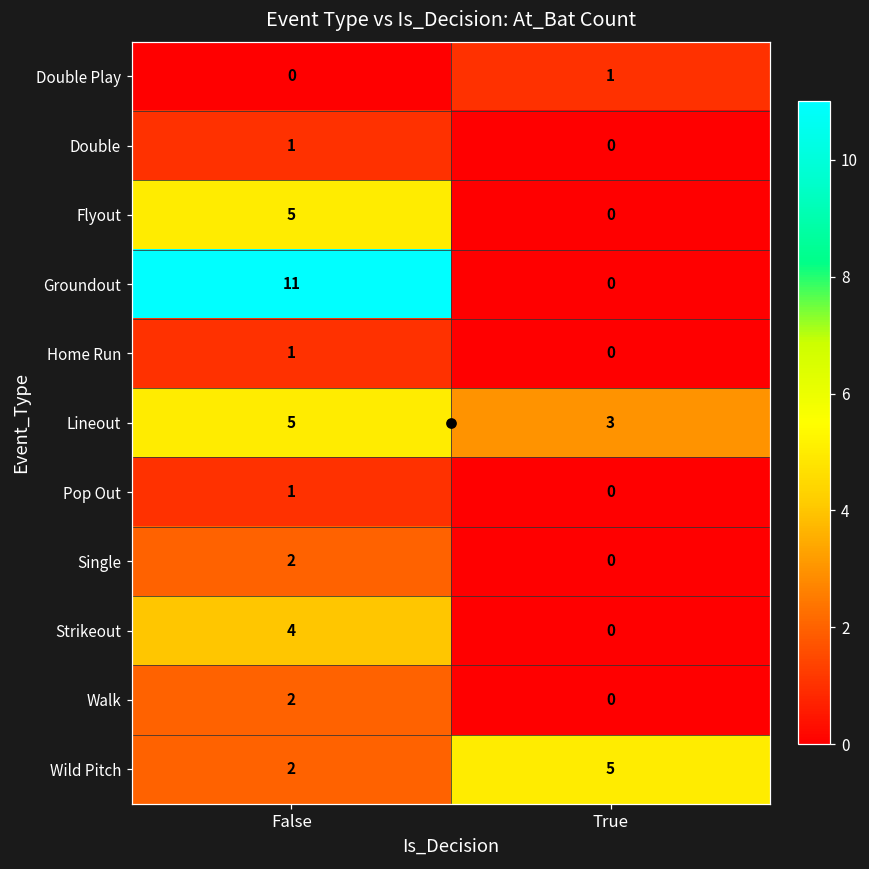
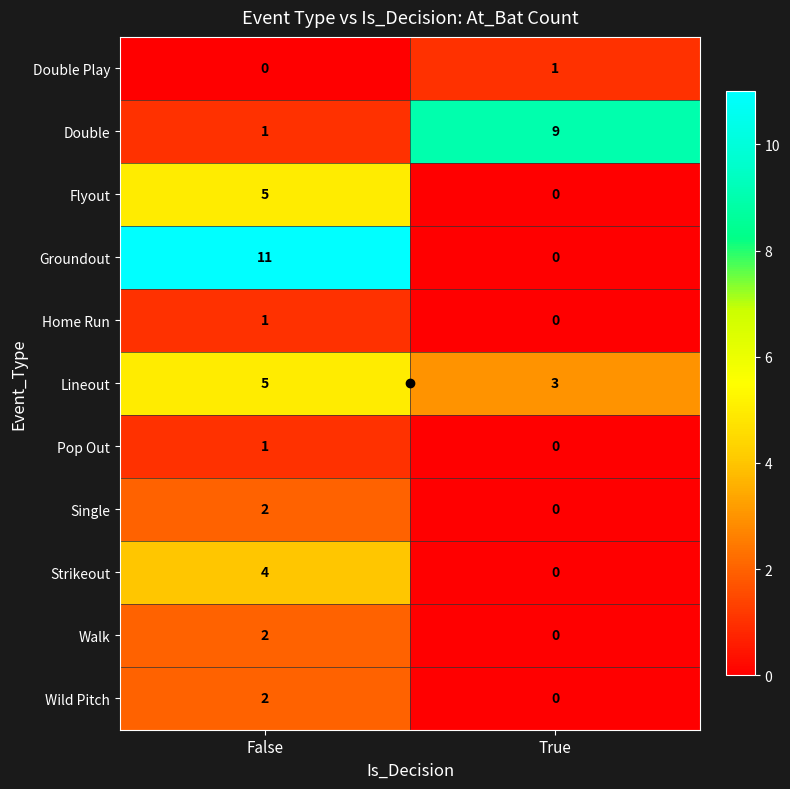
  {
    "Double Play": {
      "False": 0,
      "True": 1
    },
    "Double": {
      "False": 1,
-     "True": 0
+     "True": 9
    },
    "Flyout": {
      "False": 5,
      "True": 0
    },
    "Groundout": {
      "False": 11,
      "True": 0
    },
    "Home Run": {
      "False": 1,
      "True": 0
    },
    "Lineout": {
      "False": 5,
      "True": 3
    },
    "Pop Out": {
      "False": 1,
      "True": 0
    },
    "Single": {
      "False": 2,
      "True": 0
    },
    "Strikeout": {
      "False": 4,
      "True": 0
    },
    "Walk": {
      "False": 2,
      "True": 0
    },
    "Wild Pitch": {
      "False": 2,
-     "True": 5
+     "True": 0
    }
  }
